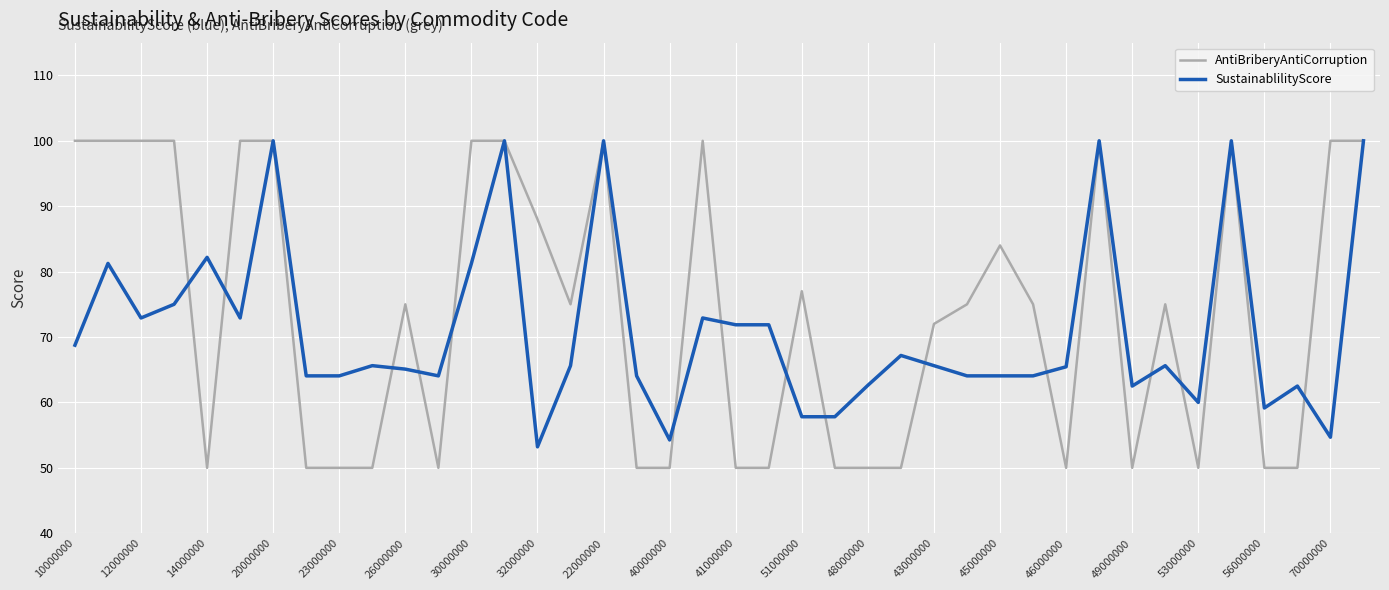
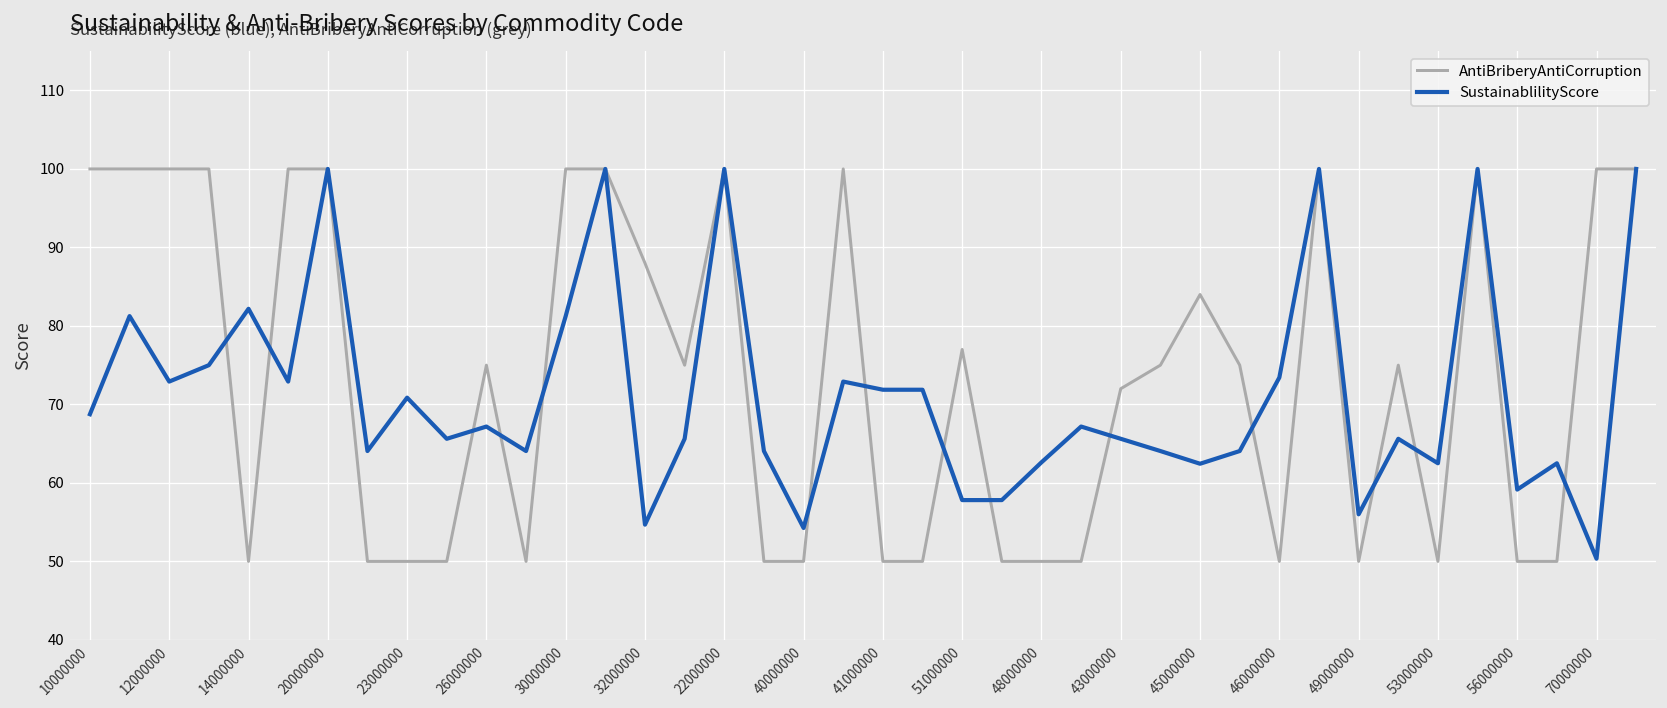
  {
    "AntiBriberyAntiCorruption": {
      "10000000": 100,
      "12000000": 100,
      "14000000": 50,
      "23000000": 50,
      "26000000": 75,
      "30000000": 100,
      "32000000": 88,
      "40000000": 50,
      "41000000": 50,
      "51000000": 77,
      "48000000": 50,
      "43000000": 72,
      "45000000": 84,
      "46000000": 50,
      "49000000": 50,
      "53000000": 50,
      "56000000": 50,
      "70000000": 100
    },
    "SustainablilityScore": {
      "10000000": 69,
      "12000000": 73,
      "14000000": 82,
-     "23000000": 64,
-     "26000000": 65,
+     "23000000": 71,
+     "26000000": 67,
      "30000000": 81,
-     "32000000": 53,
+     "32000000": 55,
      "40000000": 54,
      "41000000": 72,
      "51000000": 58,
      "48000000": 63,
      "43000000": 66,
-     "45000000": 64,
-     "46000000": 65,
-     "49000000": 63,
-     "53000000": 60,
+     "45000000": 62,
+     "46000000": 73,
+     "49000000": 56,
+     "53000000": 63,
      "56000000": 59,
-     "70000000": 55
+     "70000000": 50
    }
  }
